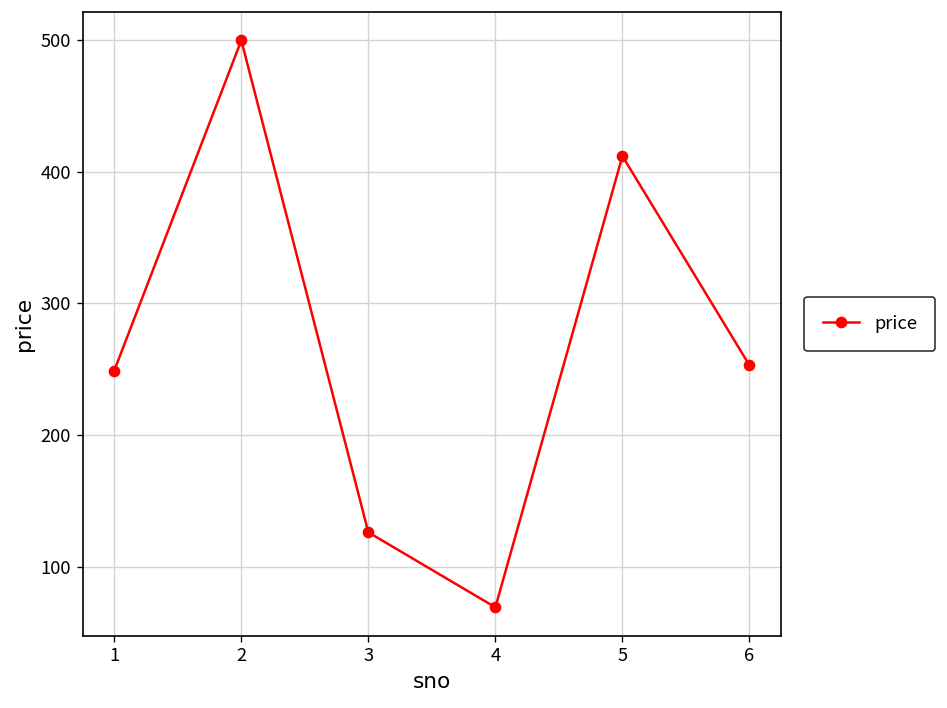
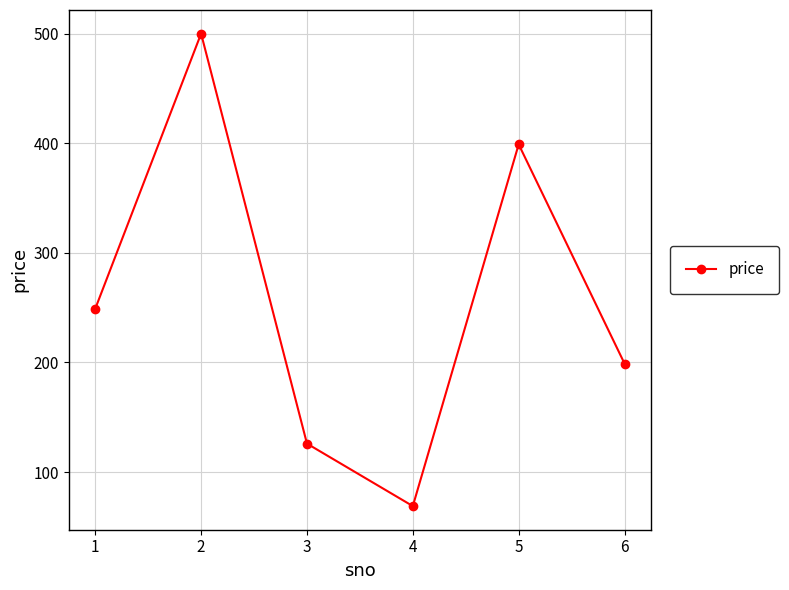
  {
    "1": 249,
    "2": 500,
    "3": 126,
    "4": 69,
-   "5": 412,
-   "6": 253
+   "5": 399,
+   "6": 199
  }
